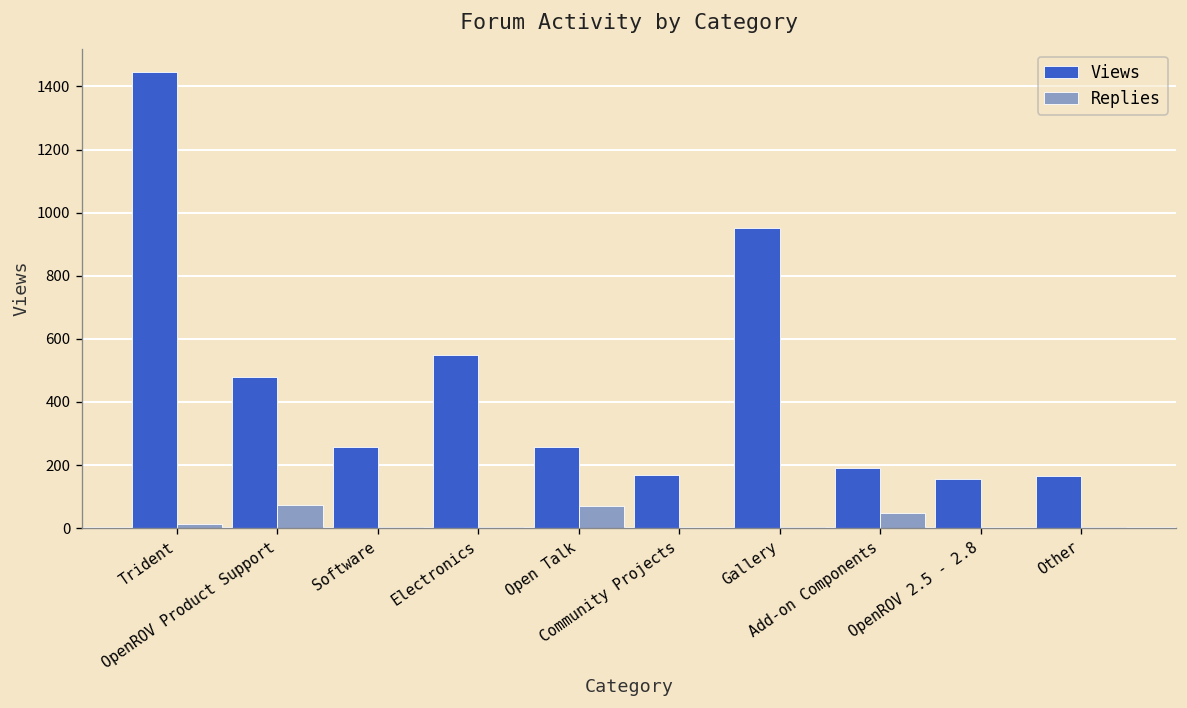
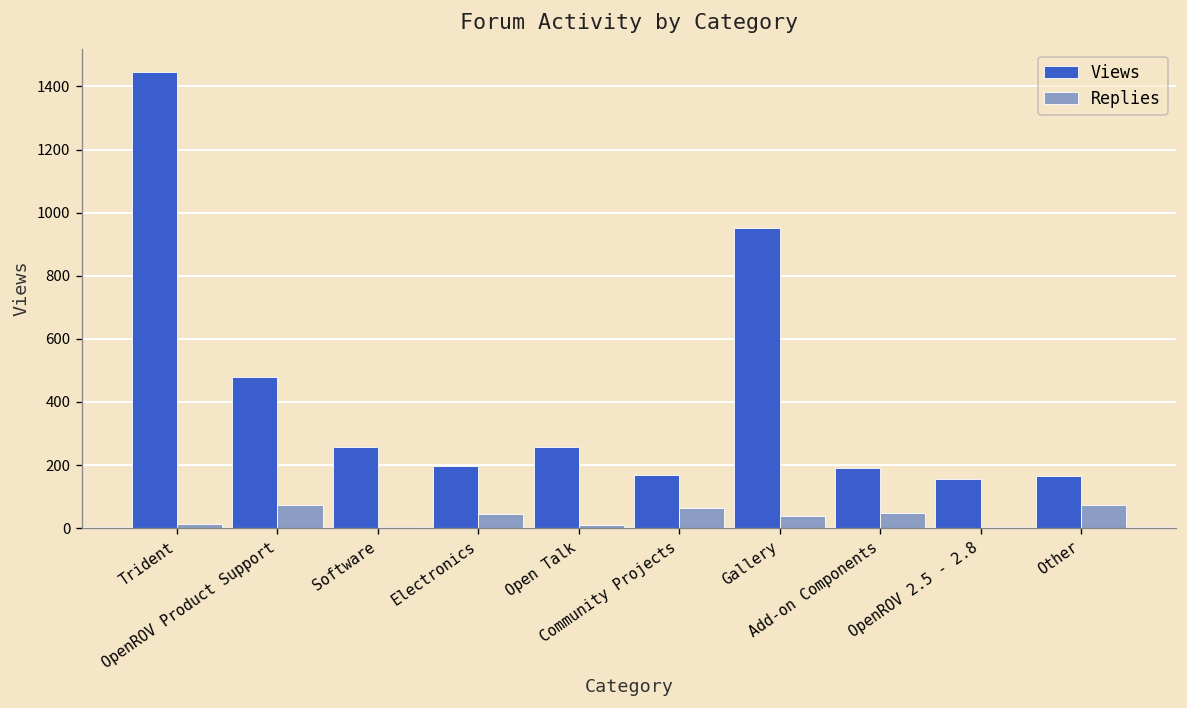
  {
    "Views": {
      "Trident": 1450,
      "OpenROV Product Support": 480,
      "Software": 260,
-     "Electronics": 550,
+     "Electronics": 200,
      "Open Talk": 260,
      "Community Projects": 170,
      "Gallery": 950,
      "Add-on Components": 190,
      "OpenROV 2.5 - 2.8": 160,
      "Other": 170
    },
    "Replies": {
      "Trident": 10,
      "OpenROV Product Support": 70,
-     "Electronics": 0,
-     "Open Talk": 70,
-     "Community Projects": 0,
-     "Gallery": 0,
+     "Electronics": 40,
+     "Open Talk": 10,
+     "Community Projects": 70,
+     "Gallery": 40,
      "Add-on Components": 50,
-     "Other": 10
+     "Other": 70
    }
  }
